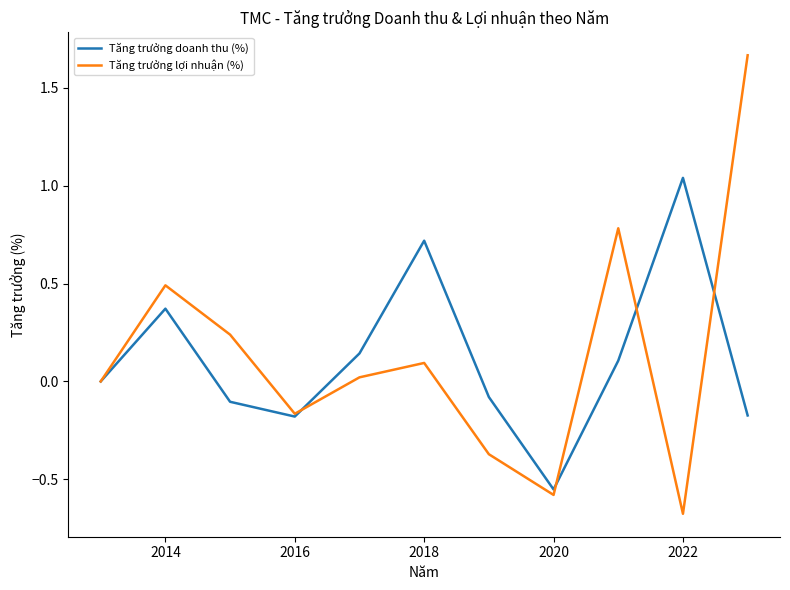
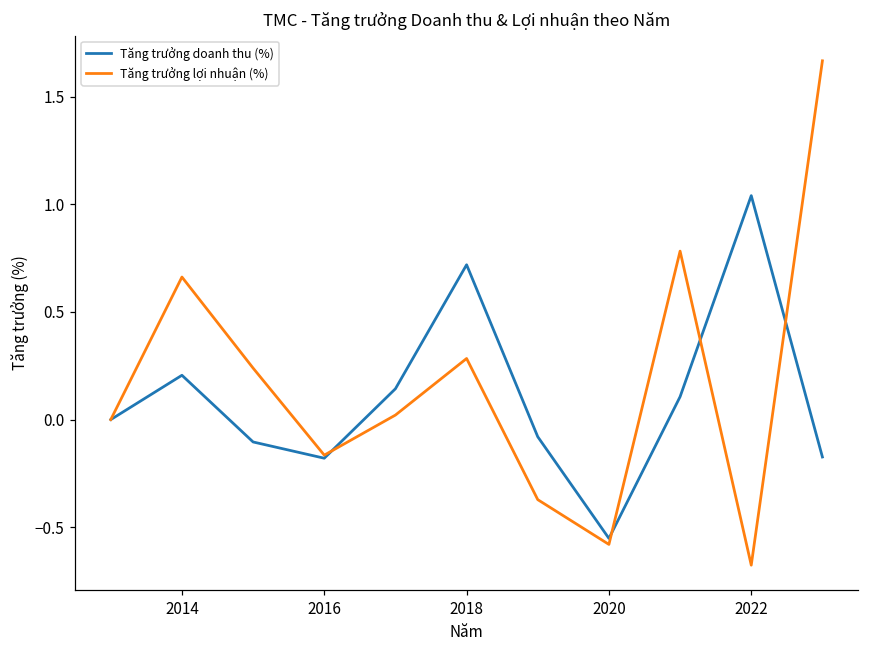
  {
    "Tăng trưởng doanh thu (%)": {
-     "2014": 0.37,
+     "2014": 0.21,
      "2016": -0.18,
      "2018": 0.72,
      "2020": -0.55,
      "2022": 1.04
    },
    "Tăng trưởng lợi nhuận (%)": {
-     "2014": 0.49,
+     "2014": 0.66,
      "2016": -0.17,
-     "2018": 0.09,
+     "2018": 0.28,
      "2020": -0.58,
      "2022": -0.68
    }
  }
